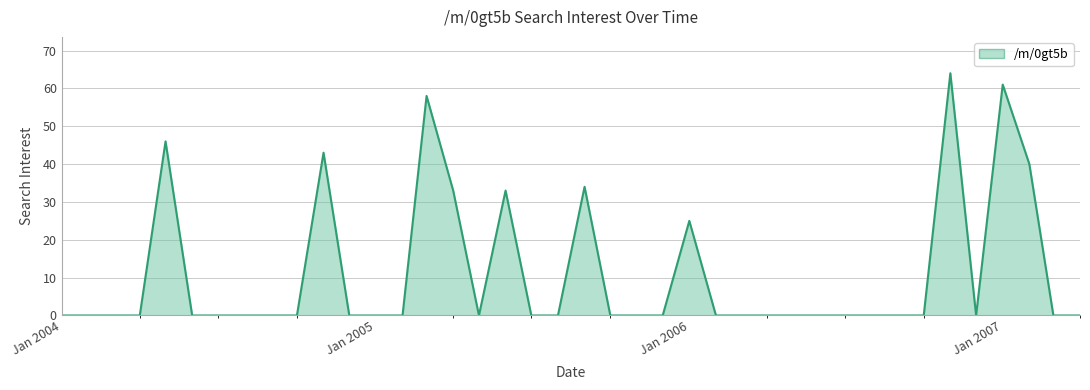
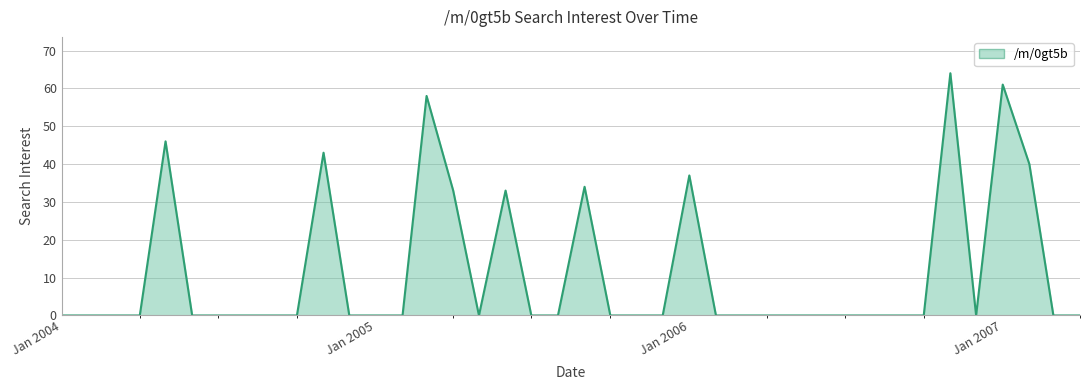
  {
    "Jan 2004": 0,
    "Jan 2005": 0,
-   "Jan 2006": 25,
+   "Jan 2006": 37,
    "Jan 2007": 61
  }
